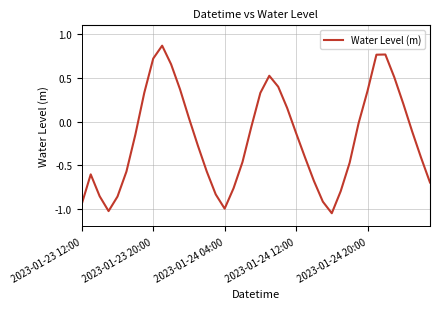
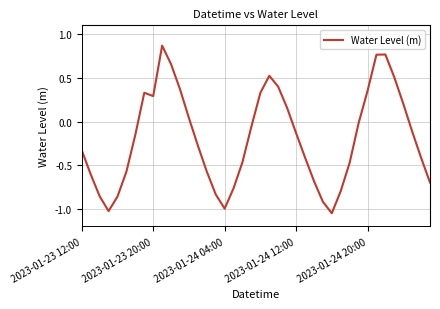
  {
-   "2023-01-23 12:00": -0.9,
-   "2023-01-23 20:00": 0.7,
+   "2023-01-23 12:00": -0.3,
+   "2023-01-23 20:00": 0.3,
    "2023-01-24 04:00": -1.0,
    "2023-01-24 12:00": -0.1,
    "2023-01-24 20:00": 0.3
  }
